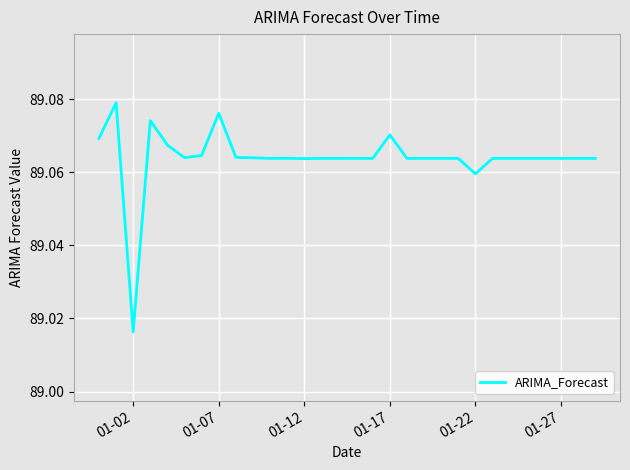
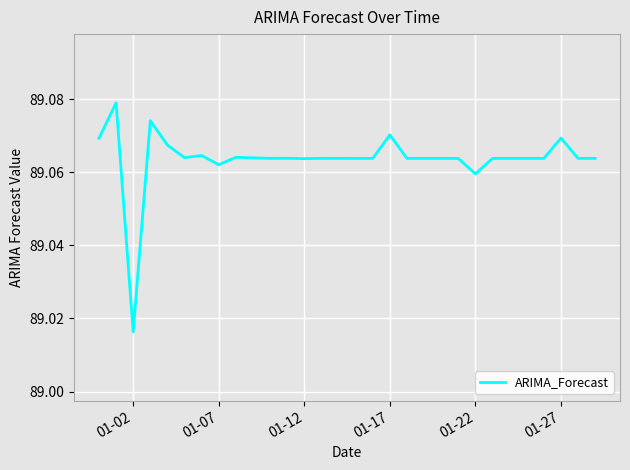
  {
    "01-02": 89.016,
-   "01-07": 89.076,
+   "01-07": 89.062,
    "01-12": 89.064,
    "01-17": 89.070,
    "01-22": 89.060,
-   "01-27": 89.064
+   "01-27": 89.069
  }
